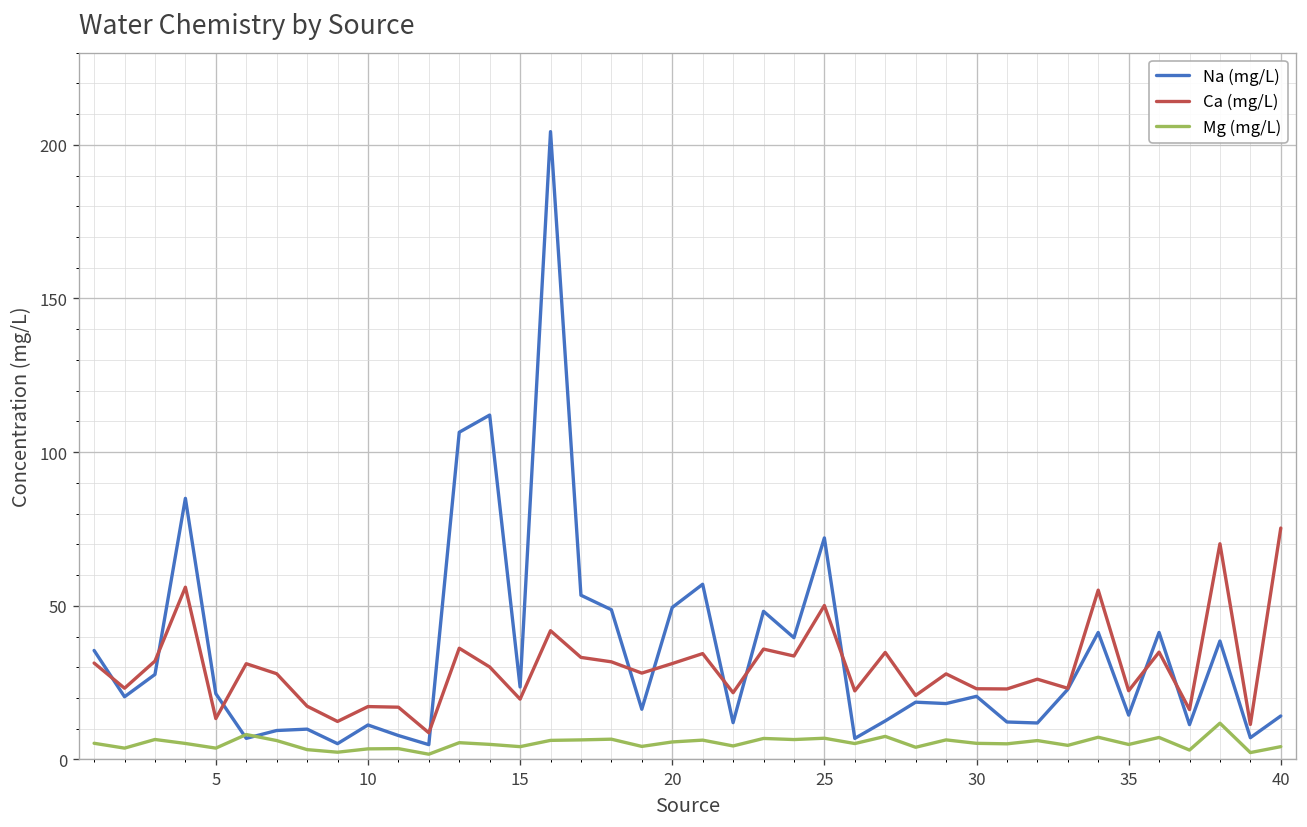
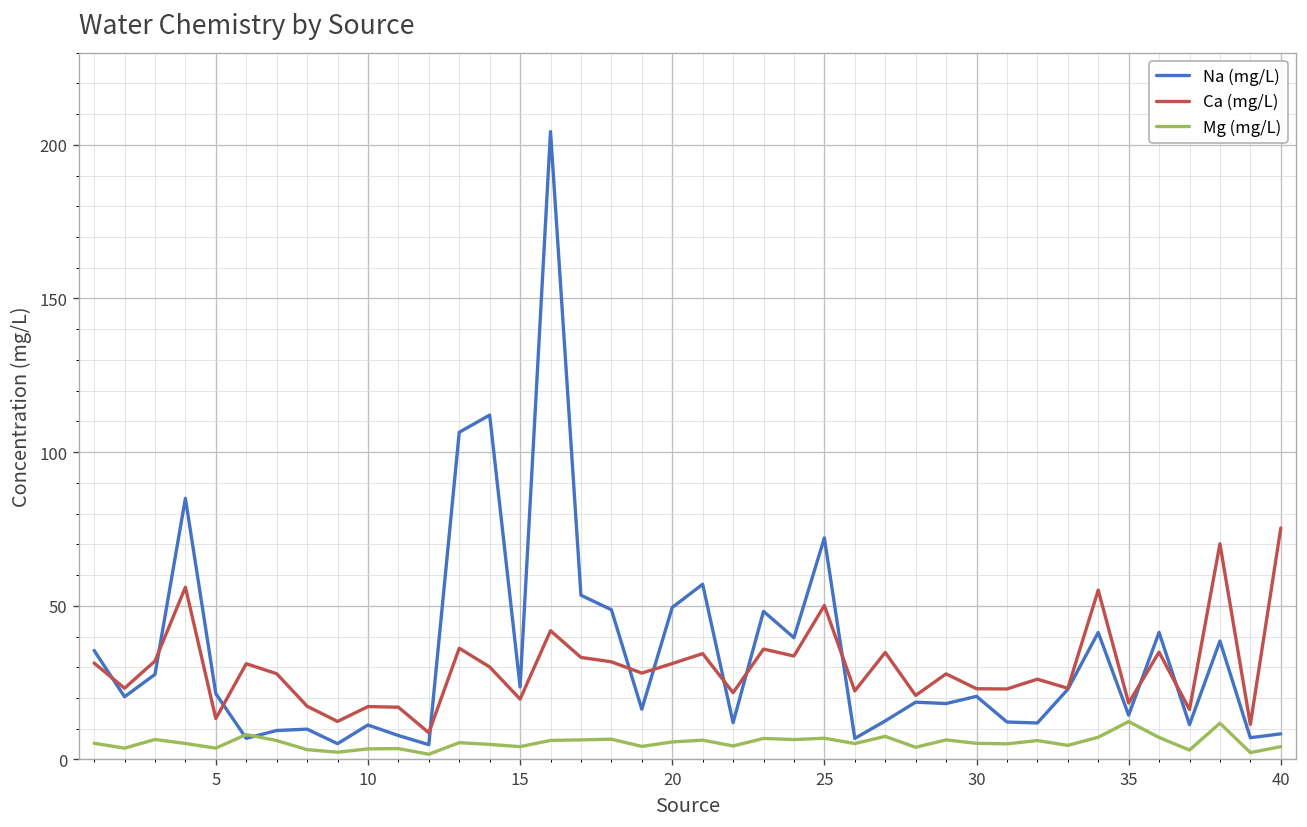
  {
    "Na (mg/L)": {
      "5": 21,
      "10": 11,
      "15": 24,
      "20": 49,
      "25": 72,
      "30": 21,
      "35": 14,
-     "40": 14
+     "40": 8
    },
    "Ca (mg/L)": {
      "5": 13,
      "10": 17,
      "15": 20,
      "20": 31,
      "25": 50,
      "30": 23,
-     "35": 22,
+     "35": 18,
      "40": 75
    },
    "Mg (mg/L)": {
      "5": 4,
      "10": 3,
      "15": 4,
      "20": 6,
      "25": 7,
      "30": 5,
-     "35": 5,
+     "35": 12,
      "40": 4
    }
  }
